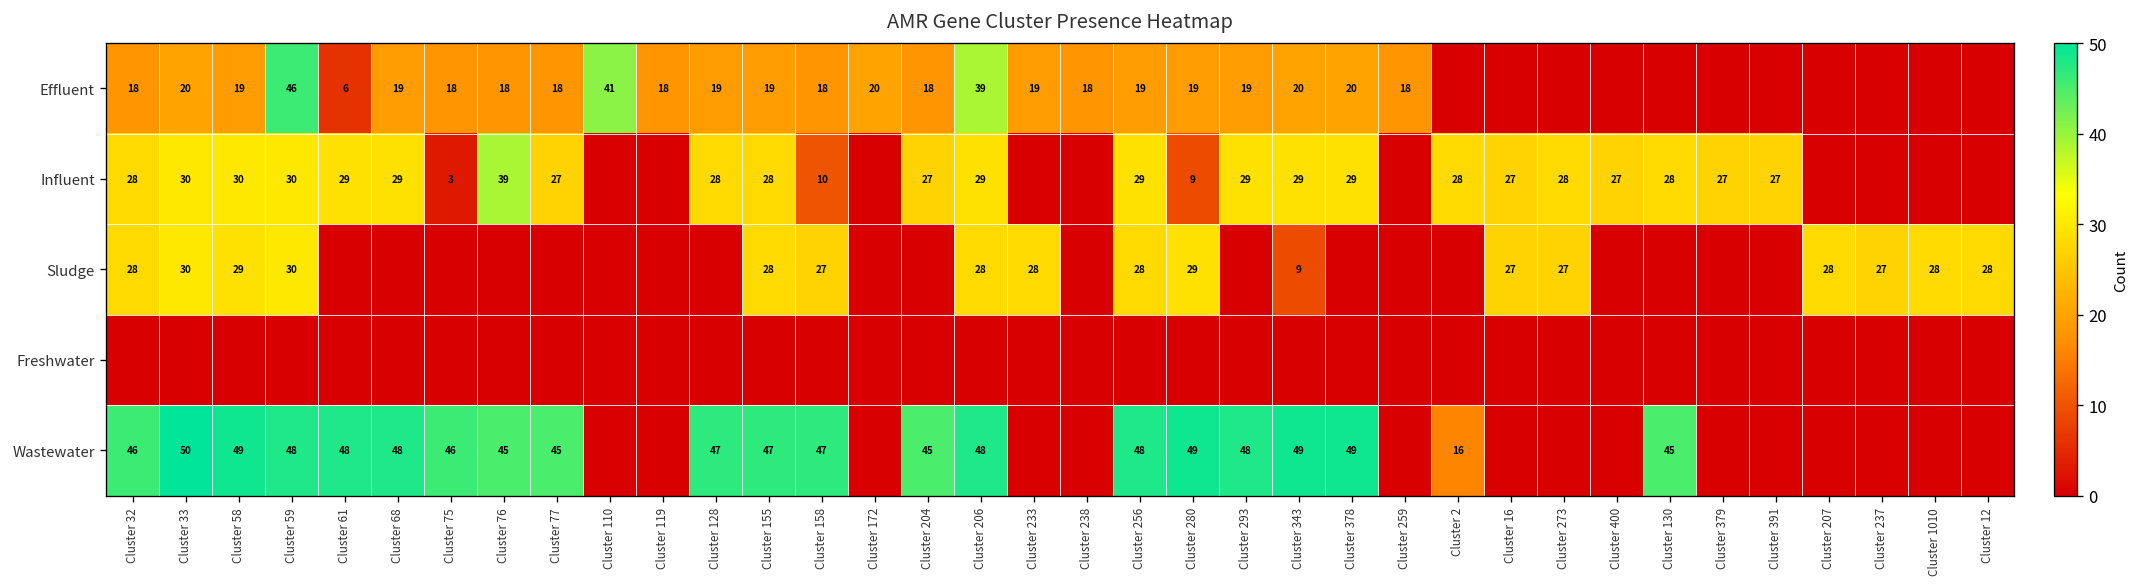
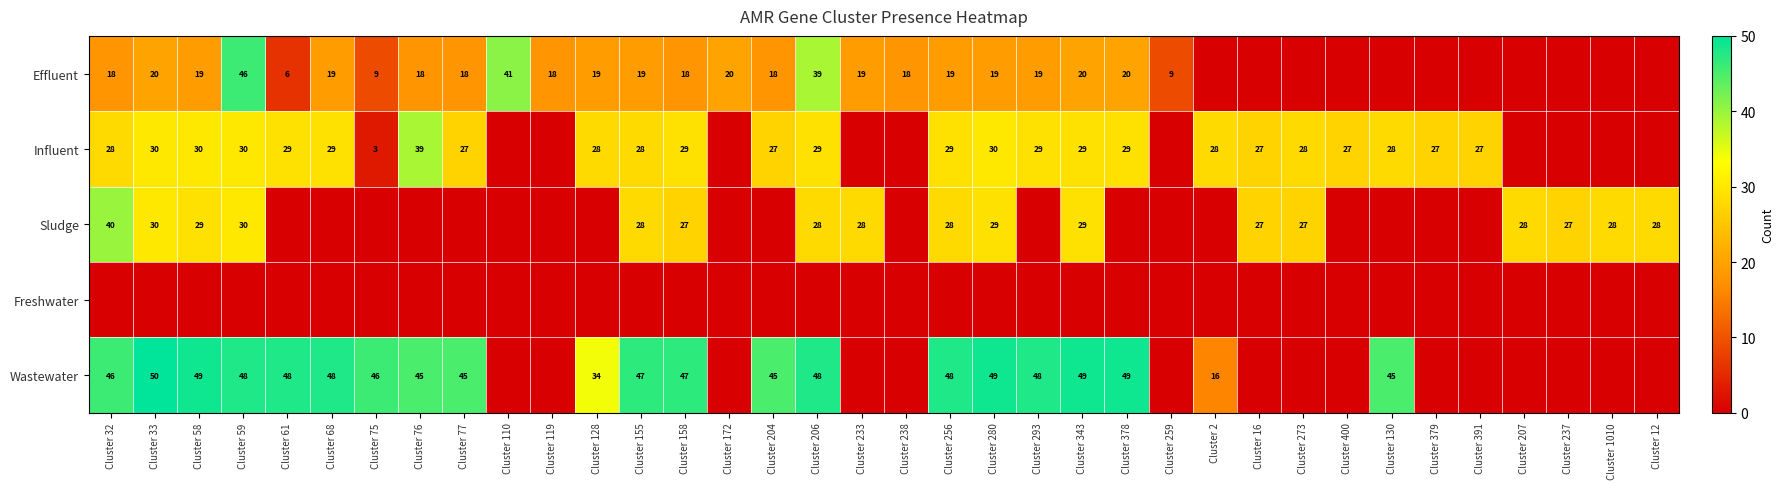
  {
    "Effluent": {
      "Cluster 32": 18,
      "Cluster 33": 20,
      "Cluster 58": 19,
      "Cluster 59": 46,
      "Cluster 61": 6,
      "Cluster 68": 19,
-     "Cluster 75": 18,
+     "Cluster 75": 9,
      "Cluster 76": 18,
      "Cluster 77": 18,
      "Cluster 110": 41,
      "Cluster 119": 18,
      "Cluster 128": 19,
      "Cluster 155": 19,
      "Cluster 158": 18,
      "Cluster 172": 20,
      "Cluster 204": 18,
      "Cluster 206": 39,
      "Cluster 233": 19,
      "Cluster 238": 18,
      "Cluster 256": 19,
      "Cluster 280": 19,
      "Cluster 293": 19,
      "Cluster 343": 20,
      "Cluster 378": 20,
-     "Cluster 259": 18
+     "Cluster 259": 9
    },
    "Influent": {
      "Cluster 32": 28,
      "Cluster 33": 30,
      "Cluster 58": 30,
      "Cluster 59": 30,
      "Cluster 61": 29,
      "Cluster 68": 29,
      "Cluster 75": 3,
      "Cluster 76": 39,
      "Cluster 77": 27,
      "Cluster 128": 28,
      "Cluster 155": 28,
-     "Cluster 158": 10,
+     "Cluster 158": 29,
      "Cluster 204": 27,
      "Cluster 206": 29,
      "Cluster 256": 29,
-     "Cluster 280": 9,
+     "Cluster 280": 30,
      "Cluster 293": 29,
      "Cluster 343": 29,
      "Cluster 378": 29,
      "Cluster 2": 28,
      "Cluster 16": 27,
      "Cluster 273": 28,
      "Cluster 400": 27,
      "Cluster 130": 28,
      "Cluster 379": 27,
      "Cluster 391": 27
    },
    "Sludge": {
-     "Cluster 32": 28,
+     "Cluster 32": 40,
      "Cluster 33": 30,
      "Cluster 58": 29,
      "Cluster 59": 30,
      "Cluster 155": 28,
      "Cluster 158": 27,
      "Cluster 206": 28,
      "Cluster 233": 28,
      "Cluster 256": 28,
      "Cluster 280": 29,
-     "Cluster 343": 9,
+     "Cluster 343": 29,
      "Cluster 16": 27,
      "Cluster 273": 27,
      "Cluster 207": 28,
      "Cluster 237": 27,
      "Cluster 1010": 28,
      "Cluster 12": 28
    },
    "Wastewater": {
      "Cluster 32": 46,
      "Cluster 33": 50,
      "Cluster 58": 49,
      "Cluster 59": 48,
      "Cluster 61": 48,
      "Cluster 68": 48,
      "Cluster 75": 46,
      "Cluster 76": 45,
      "Cluster 77": 45,
-     "Cluster 128": 47,
+     "Cluster 128": 34,
      "Cluster 155": 47,
      "Cluster 158": 47,
      "Cluster 204": 45,
      "Cluster 206": 48,
      "Cluster 256": 48,
      "Cluster 280": 49,
      "Cluster 293": 48,
      "Cluster 343": 49,
      "Cluster 378": 49,
      "Cluster 2": 16,
      "Cluster 130": 45
    }
  }
